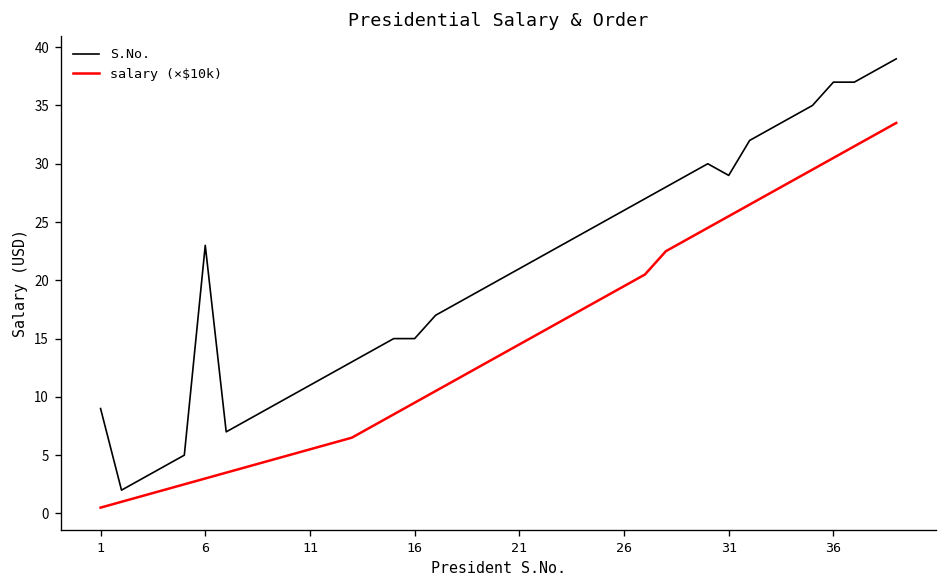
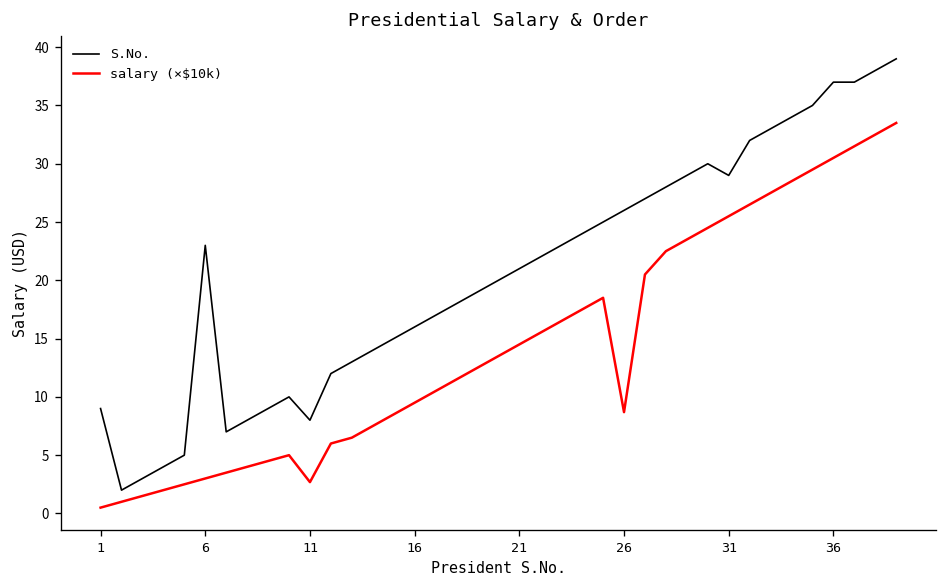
  {
    "S.No.": {
      "1": 9,
      "6": 23,
-     "11": 11,
-     "16": 15,
+     "11": 8,
+     "16": 16,
      "21": 21,
      "26": 26,
      "31": 29,
      "36": 37
    },
    "salary (×$10k)": {
      "1": 1,
      "6": 3,
-     "11": 6,
+     "11": 3,
      "16": 10,
      "21": 15,
-     "26": 20,
+     "26": 9,
      "31": 26,
      "36": 31
    }
  }
